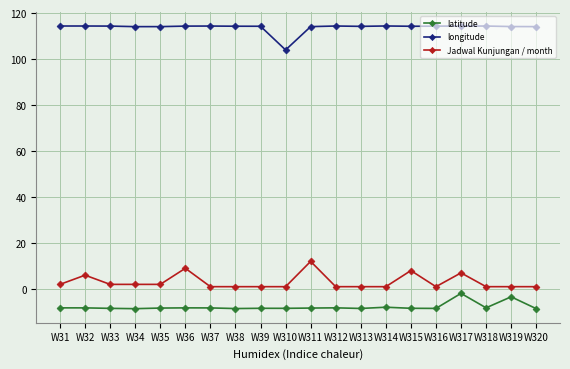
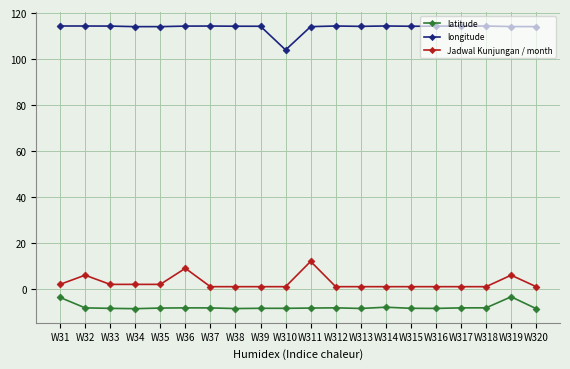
  {
    "latitude": {
-     "W31": -8,
+     "W31": -4,
      "W32": -8,
      "W33": -8,
      "W34": -9,
      "W35": -8,
      "W36": -8,
      "W37": -8,
      "W38": -9,
      "W39": -8,
      "W310": -8,
      "W311": -8,
      "W312": -8,
      "W313": -8,
      "W314": -8,
      "W315": -8,
      "W316": -8,
-     "W317": -2,
+     "W317": -8,
      "W318": -8,
      "W319": -3,
      "W320": -9
    },
    "longitude": {
      "W31": 114,
      "W32": 114,
      "W33": 114,
      "W34": 114,
      "W35": 114,
      "W36": 114,
      "W37": 114,
      "W38": 114,
      "W39": 114,
      "W310": 104,
      "W311": 114,
      "W312": 114,
      "W313": 114,
      "W314": 114,
      "W315": 114
    },
    "Jadwal Kunjungan / month": {
      "W31": 2,
      "W32": 6,
      "W33": 2,
      "W34": 2,
      "W35": 2,
      "W36": 9,
      "W37": 1,
      "W38": 1,
      "W39": 1,
      "W310": 1,
      "W311": 12,
      "W312": 1,
      "W313": 1,
      "W314": 1,
-     "W315": 8,
+     "W315": 1,
      "W316": 1,
-     "W317": 7,
+     "W317": 1,
      "W318": 1,
-     "W319": 1,
+     "W319": 6,
      "W320": 1
    }
  }
